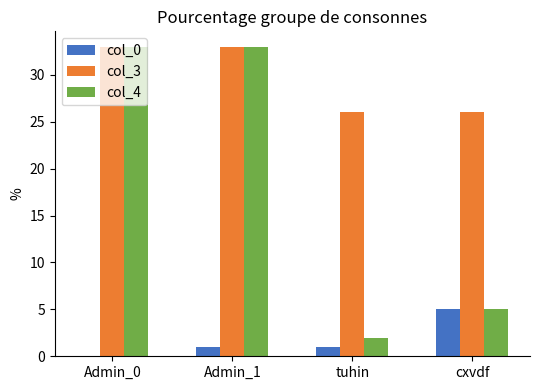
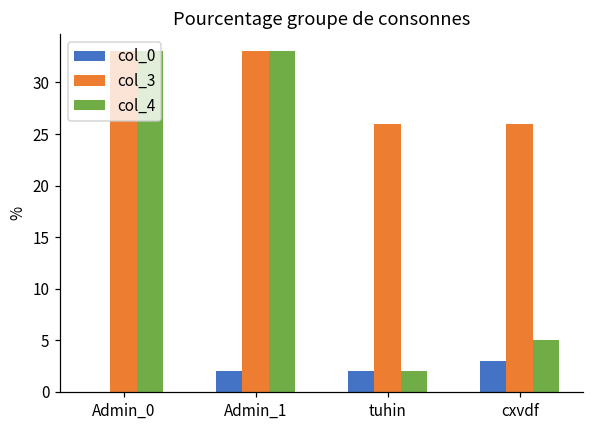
  {
    "col_0": {
      "Admin_0": 0,
-     "Admin_1": 1,
-     "tuhin": 1,
-     "cxvdf": 5
+     "Admin_1": 2,
+     "tuhin": 2,
+     "cxvdf": 3
    },
    "col_3": {
      "Admin_1": 33,
      "tuhin": 26,
      "cxvdf": 26
    },
    "col_4": {
      "Admin_1": 33,
      "tuhin": 2,
      "cxvdf": 5
    }
  }
